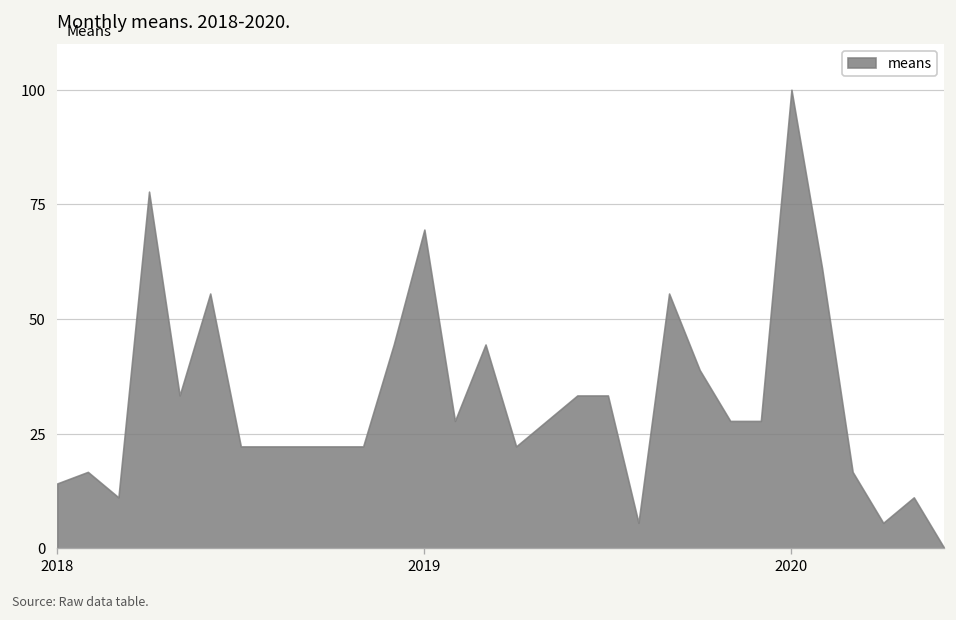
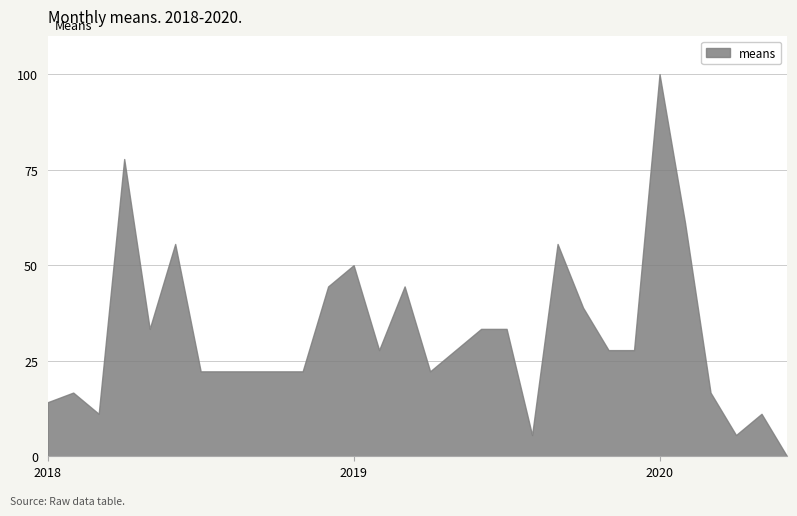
  {
    "2018": 14,
-   "2019": 70,
+   "2019": 50,
    "2020": 100
  }
